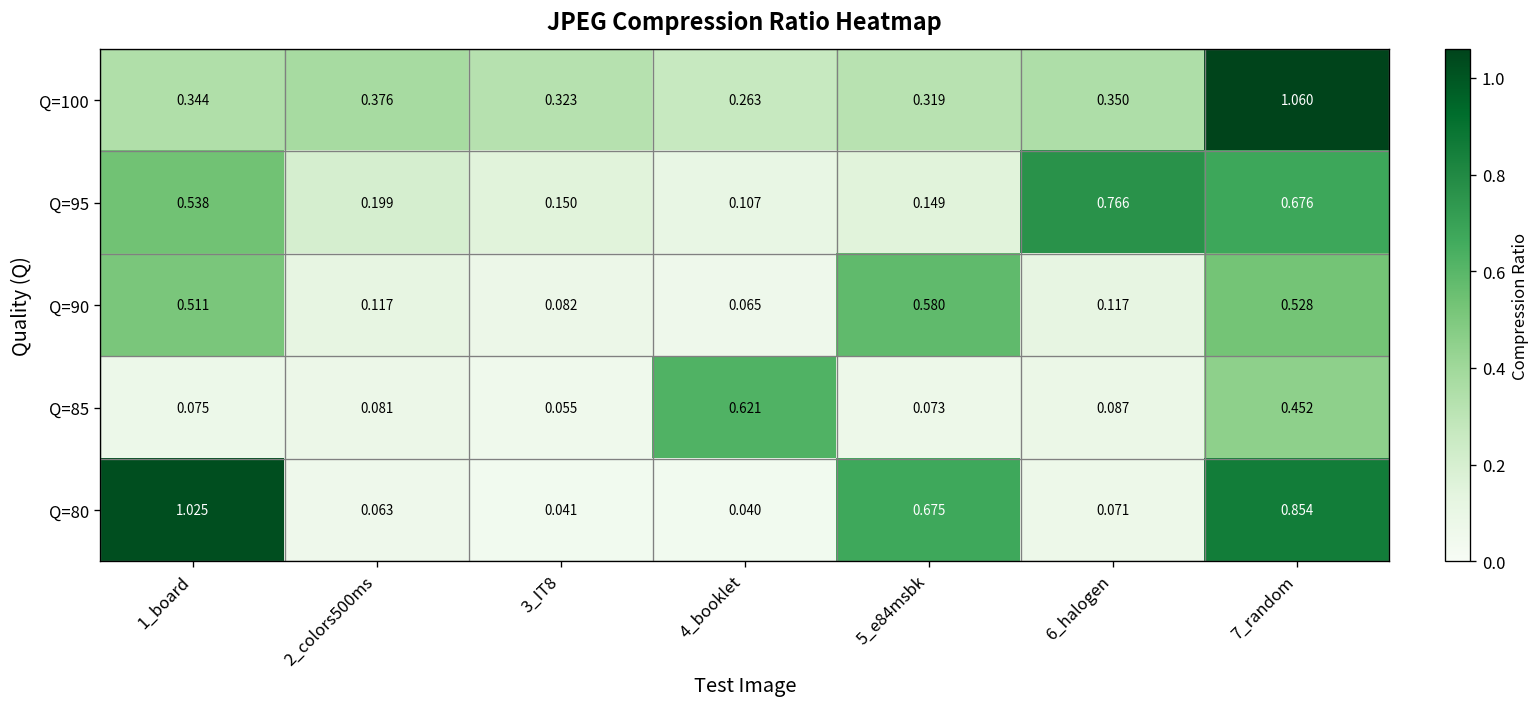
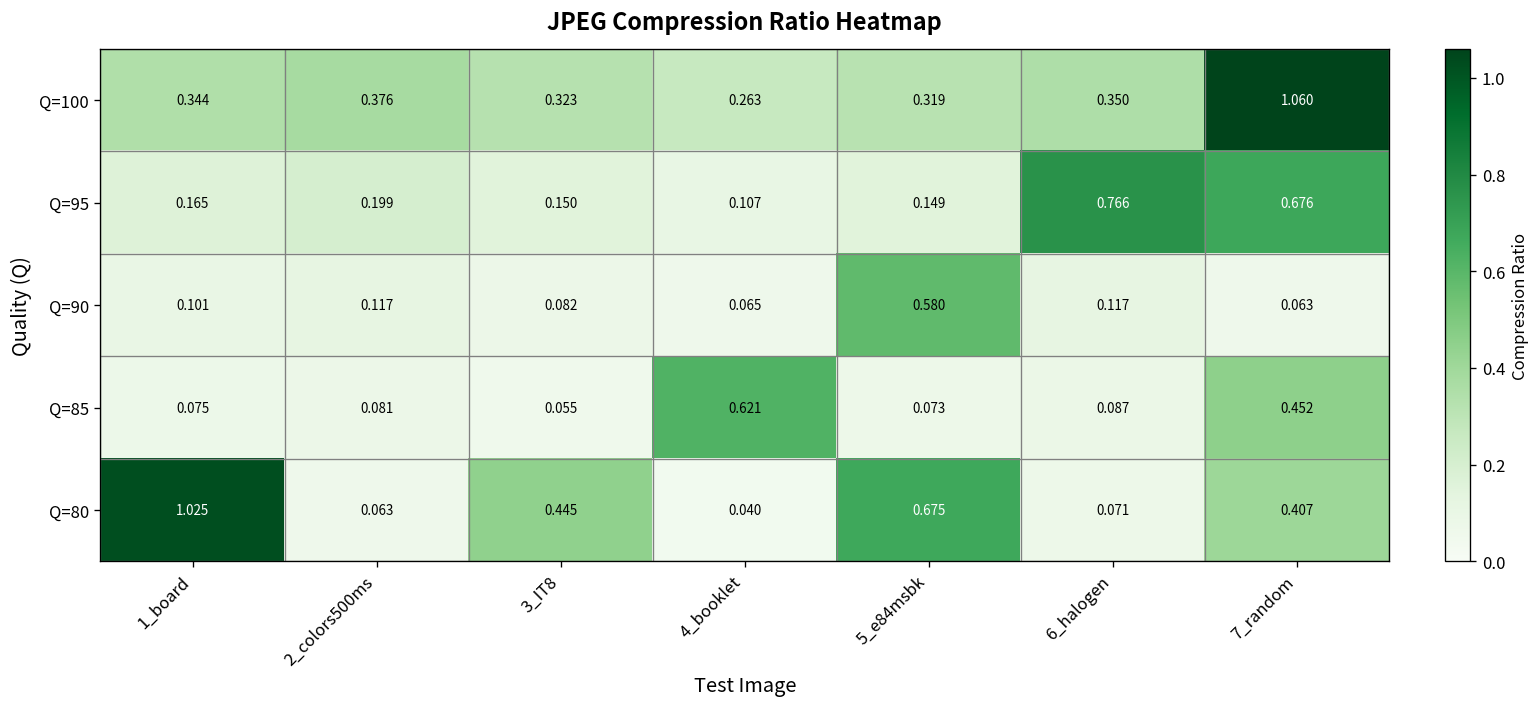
  {
    "Q=100": {
      "1_board": 0.344,
      "2_colors500ms": 0.376,
      "3_IT8": 0.323,
      "4_booklet": 0.263,
      "5_e84msbk": 0.319,
      "6_halogen": 0.350,
      "7_random": 1.060
    },
    "Q=95": {
-     "1_board": 0.538,
+     "1_board": 0.165,
      "2_colors500ms": 0.199,
      "3_IT8": 0.150,
      "4_booklet": 0.107,
      "5_e84msbk": 0.149,
      "6_halogen": 0.766,
      "7_random": 0.676
    },
    "Q=90": {
-     "1_board": 0.511,
+     "1_board": 0.101,
      "2_colors500ms": 0.117,
      "3_IT8": 0.082,
      "4_booklet": 0.065,
      "5_e84msbk": 0.580,
      "6_halogen": 0.117,
-     "7_random": 0.528
+     "7_random": 0.063
    },
    "Q=85": {
      "1_board": 0.075,
      "2_colors500ms": 0.081,
      "3_IT8": 0.055,
      "4_booklet": 0.621,
      "5_e84msbk": 0.073,
      "6_halogen": 0.087,
      "7_random": 0.452
    },
    "Q=80": {
      "1_board": 1.025,
      "2_colors500ms": 0.063,
-     "3_IT8": 0.041,
+     "3_IT8": 0.445,
      "4_booklet": 0.040,
      "5_e84msbk": 0.675,
      "6_halogen": 0.071,
-     "7_random": 0.854
+     "7_random": 0.407
    }
  }
